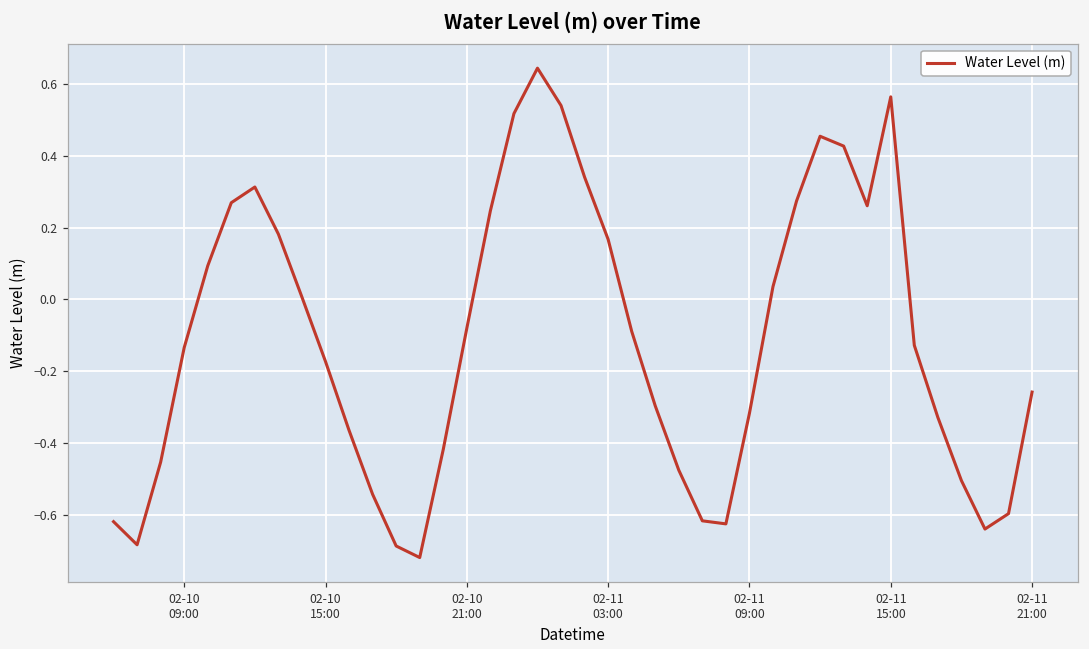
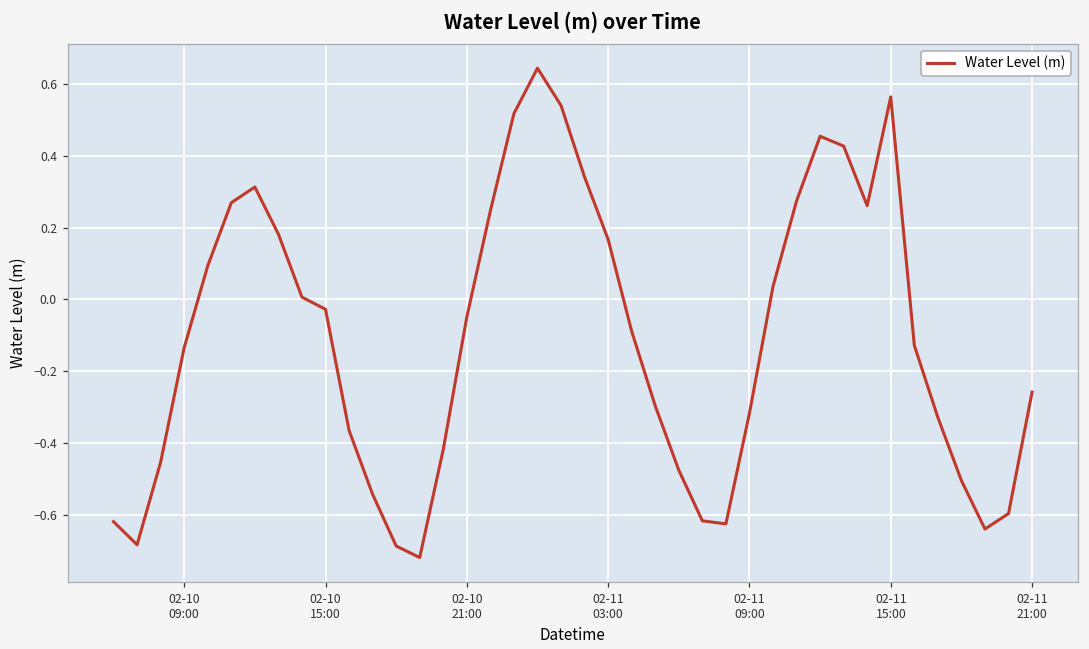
  {
    "02-10 09:00": -0.13,
-   "02-10 15:00": -0.17,
-   "02-10 21:00": -0.08,
+   "02-10 15:00": -0.03,
+   "02-10 21:00": -0.05,
    "02-11 03:00": 0.17,
    "02-11 09:00": -0.32,
    "02-11 15:00": 0.56,
    "02-11 21:00": -0.26
  }
